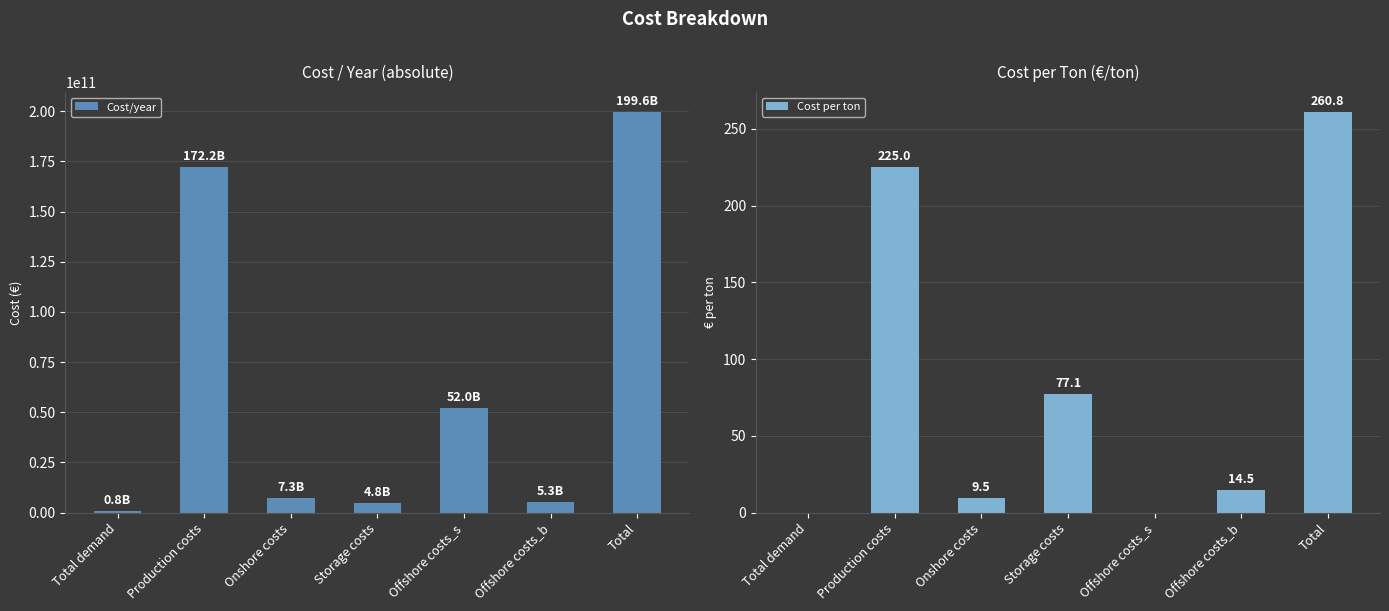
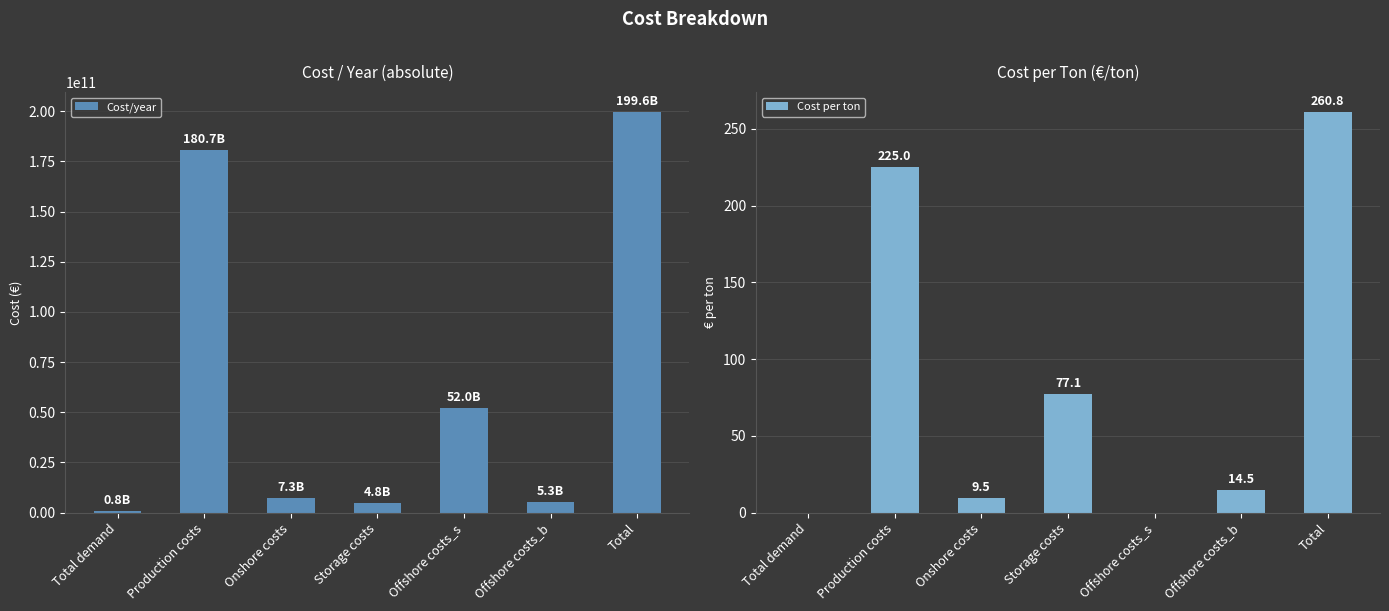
  {
    "Cost / Year (absolute)": {
      "Total demand": "0.8B",
-     "Production costs": "172.2B",
+     "Production costs": "180.7B",
      "Onshore costs": "7.3B",
      "Storage costs": "4.8B",
      "Offshore costs_s": "52.0B",
      "Offshore costs_b": "5.3B",
      "Total": "199.6B"
    },
    "Cost per Ton (€/ton)": {
      "Production costs": "225.0",
      "Onshore costs": "9.5",
      "Storage costs": "77.1",
      "Offshore costs_b": "14.5",
      "Total": "260.8"
    }
  }
